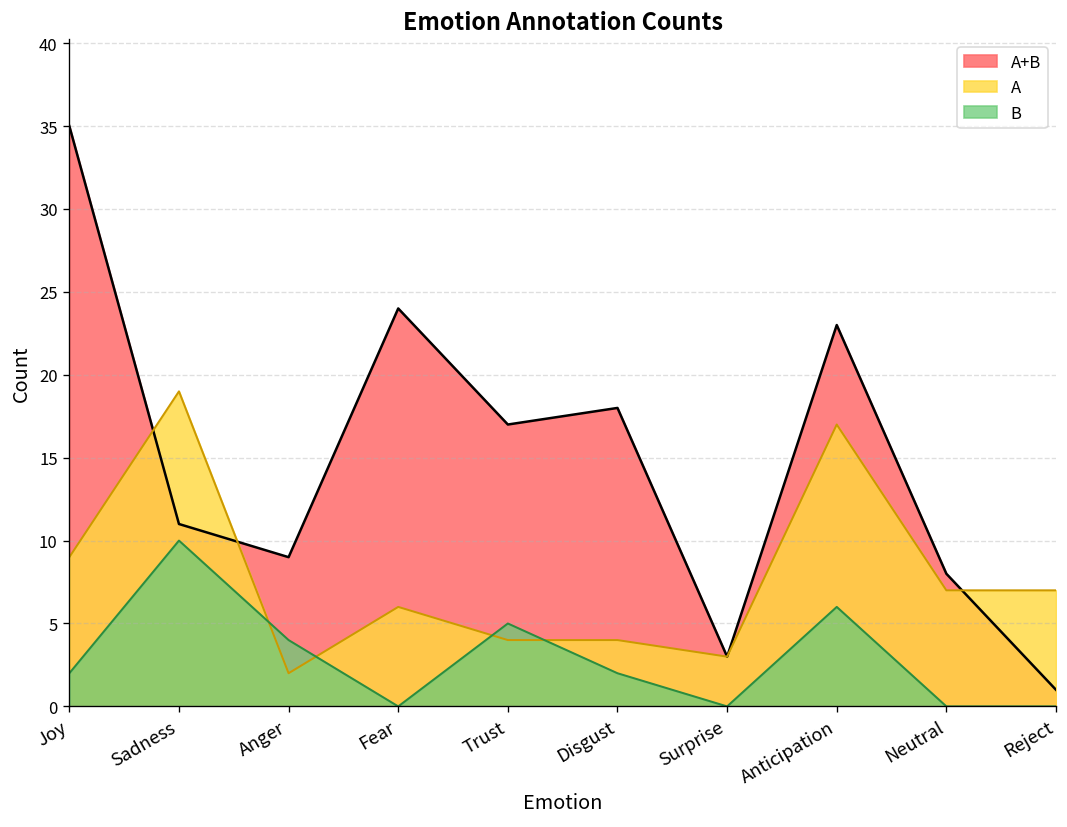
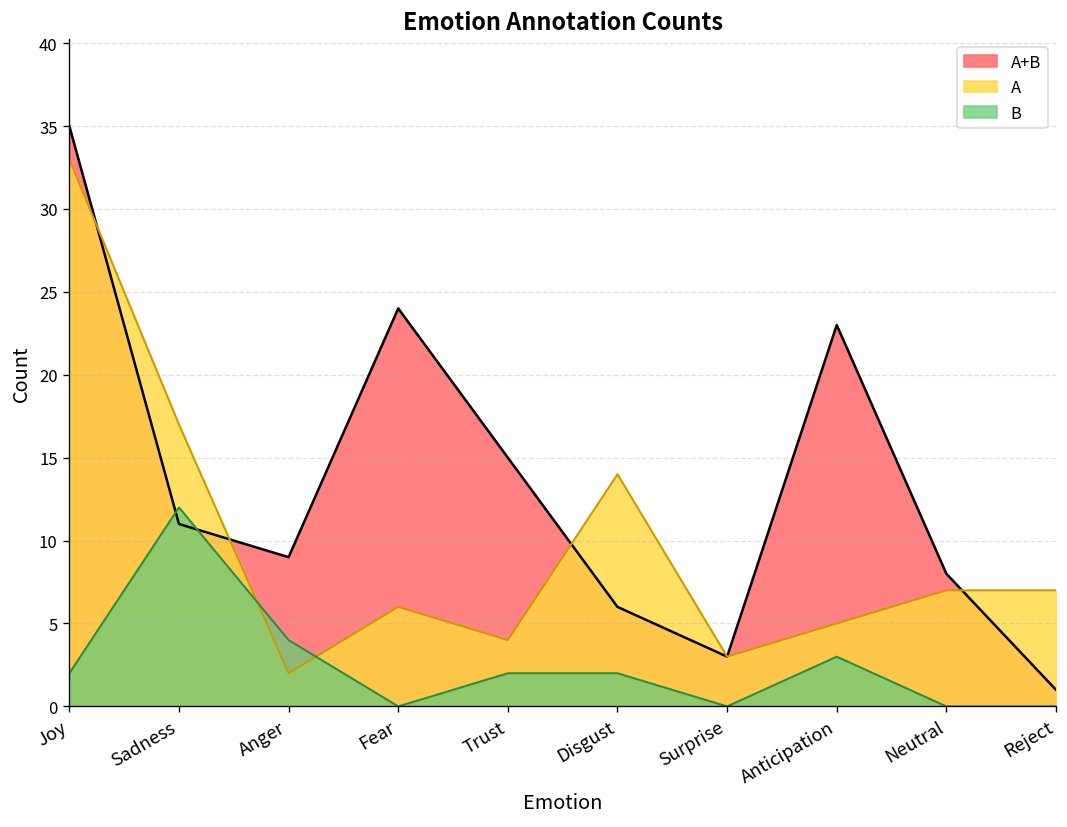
  {
    "A+B": {
      "Joy": 35,
      "Sadness": 11,
      "Anger": 9,
      "Fear": 24,
-     "Trust": 17,
-     "Disgust": 18,
+     "Trust": 15,
+     "Disgust": 6,
      "Anticipation": 23,
      "Neutral": 8,
      "Reject": 1
    },
    "A": {
-     "Joy": 9,
-     "Sadness": 19,
+     "Joy": 33,
+     "Sadness": 17,
      "Anger": 2,
      "Fear": 6,
      "Trust": 4,
-     "Disgust": 4,
-     "Anticipation": 17,
+     "Disgust": 14,
+     "Anticipation": 5,
      "Neutral": 7,
      "Reject": 7
    },
    "B": {
      "Joy": 2,
-     "Sadness": 10,
+     "Sadness": 12,
      "Anger": 4,
      "Fear": 0,
-     "Trust": 5,
+     "Trust": 2,
      "Disgust": 2,
      "Surprise": 0,
-     "Anticipation": 6,
+     "Anticipation": 3,
      "Neutral": 0,
      "Reject": 0
    }
  }
